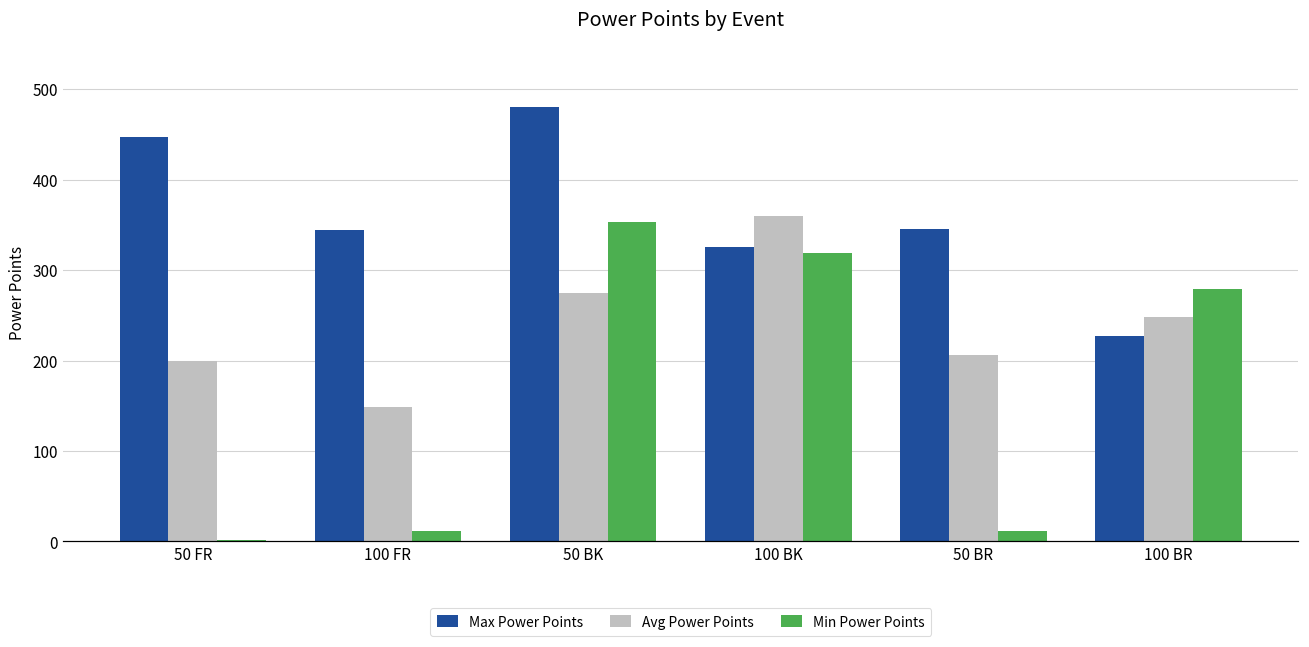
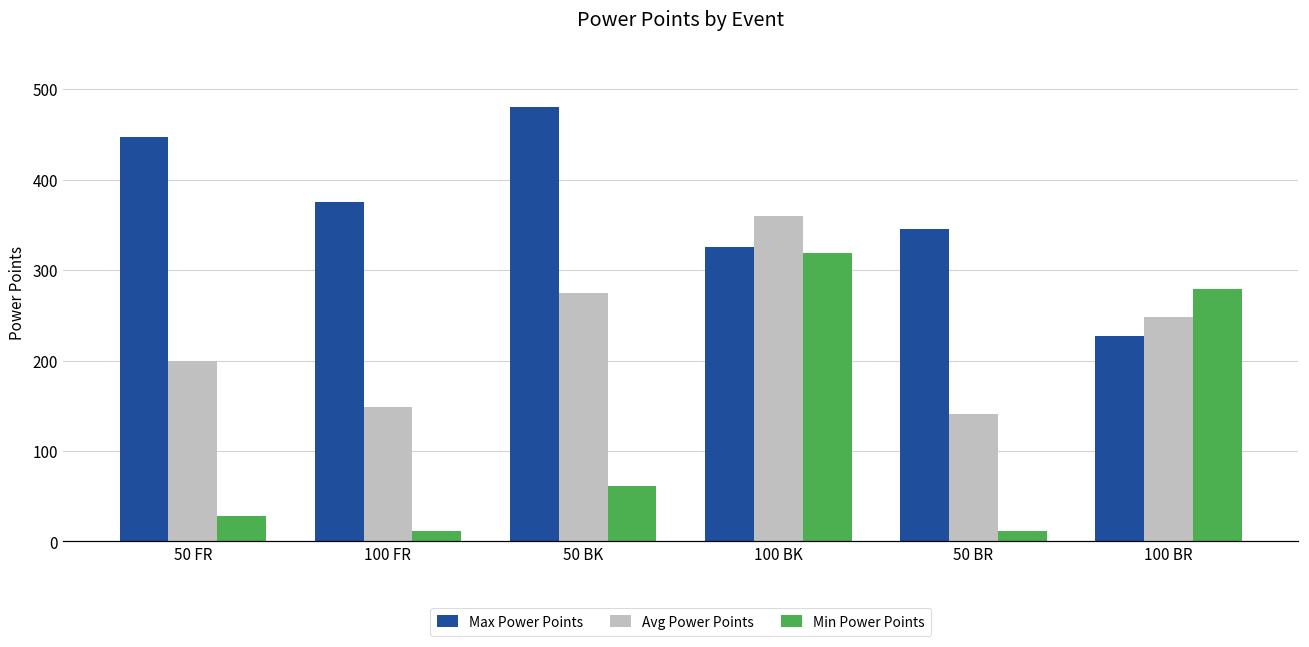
  {
    "Max Power Points": {
      "50 FR": 450,
-     "100 FR": 340,
+     "100 FR": 380,
      "50 BK": 480,
      "100 BK": 330,
      "50 BR": 350,
      "100 BR": 230
    },
    "Avg Power Points": {
      "50 FR": 200,
      "100 FR": 150,
      "50 BK": 280,
      "100 BK": 360,
-     "50 BR": 210,
+     "50 BR": 140,
      "100 BR": 250
    },
    "Min Power Points": {
-     "50 FR": 0,
+     "50 FR": 30,
      "100 FR": 10,
-     "50 BK": 350,
+     "50 BK": 60,
      "100 BK": 320,
      "50 BR": 10,
      "100 BR": 280
    }
  }
